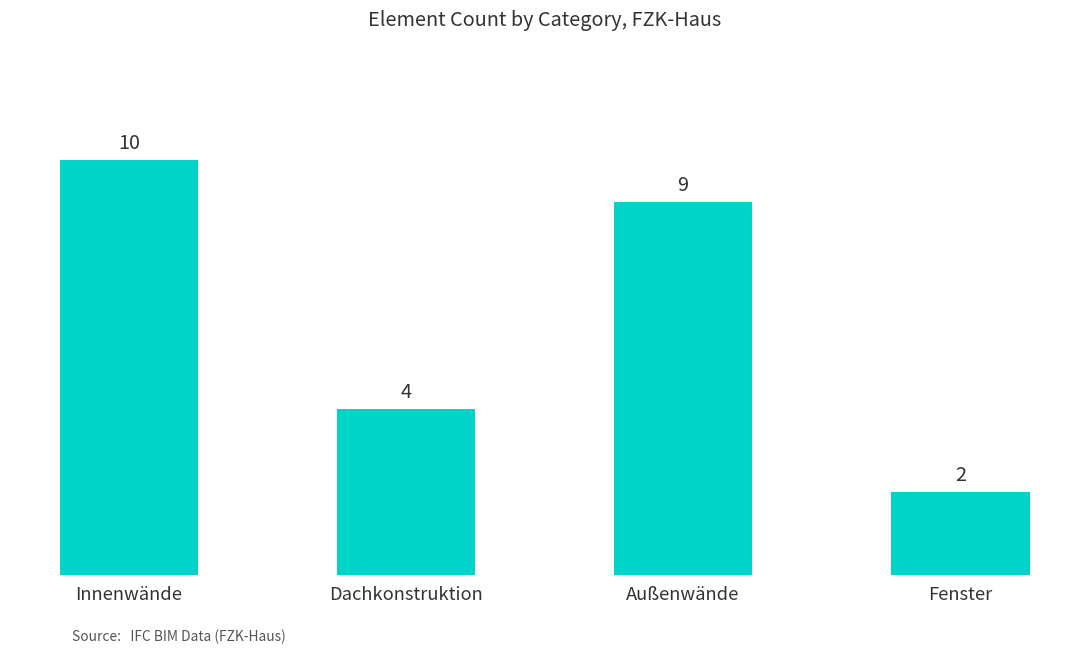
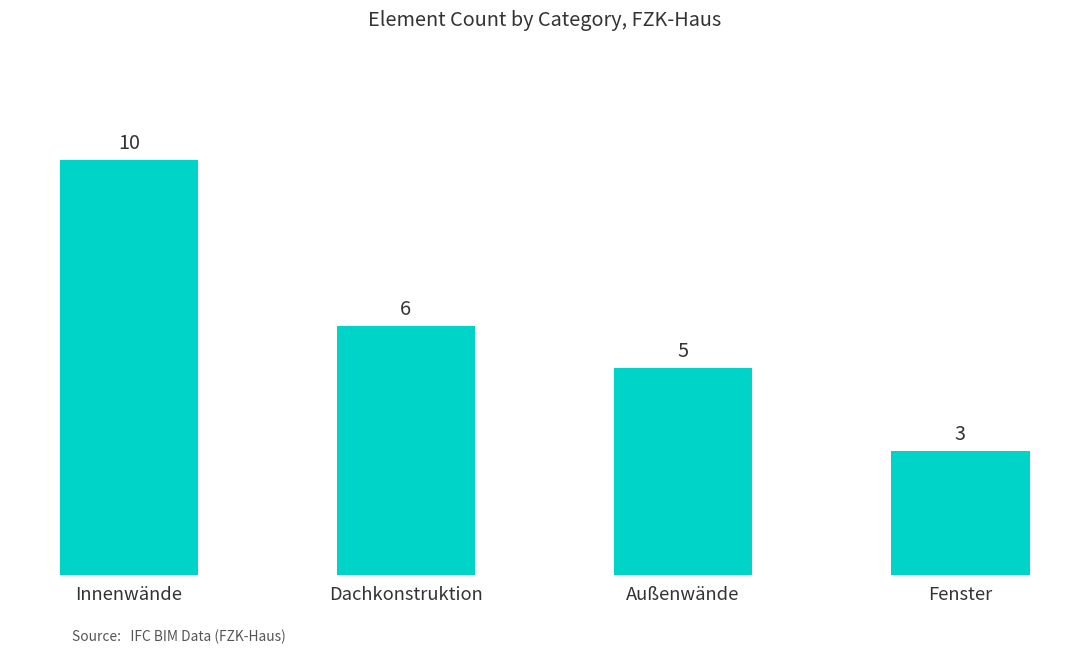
  {
    "Innenwände": 10,
-   "Dachkonstruktion": 4,
-   "Außenwände": 9,
-   "Fenster": 2
+   "Dachkonstruktion": 6,
+   "Außenwände": 5,
+   "Fenster": 3
  }
